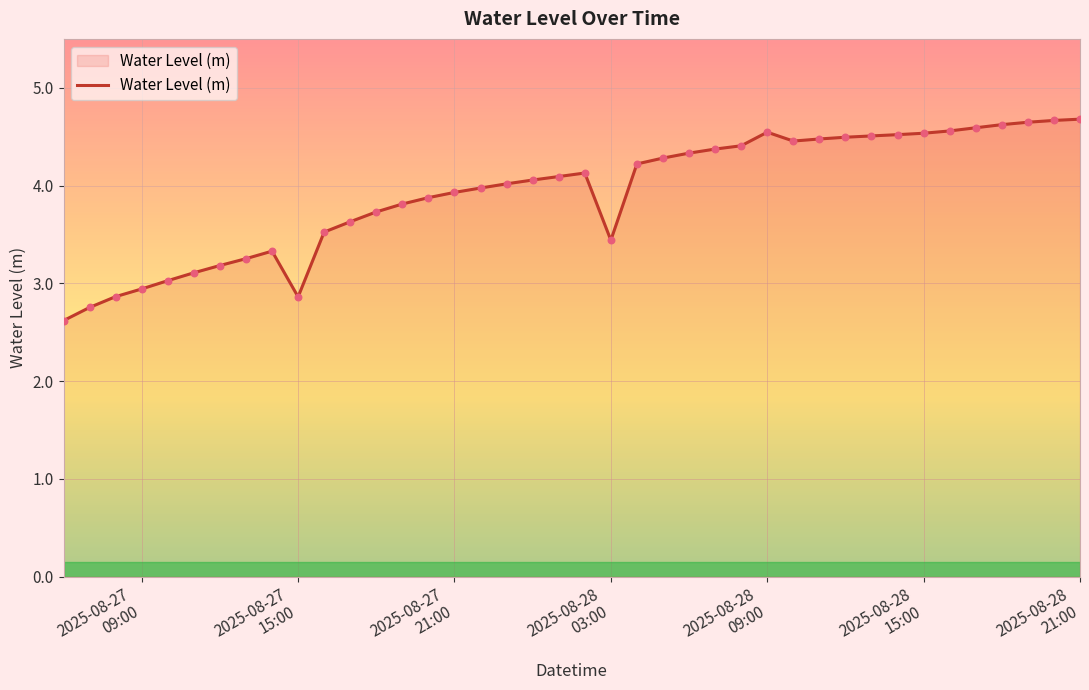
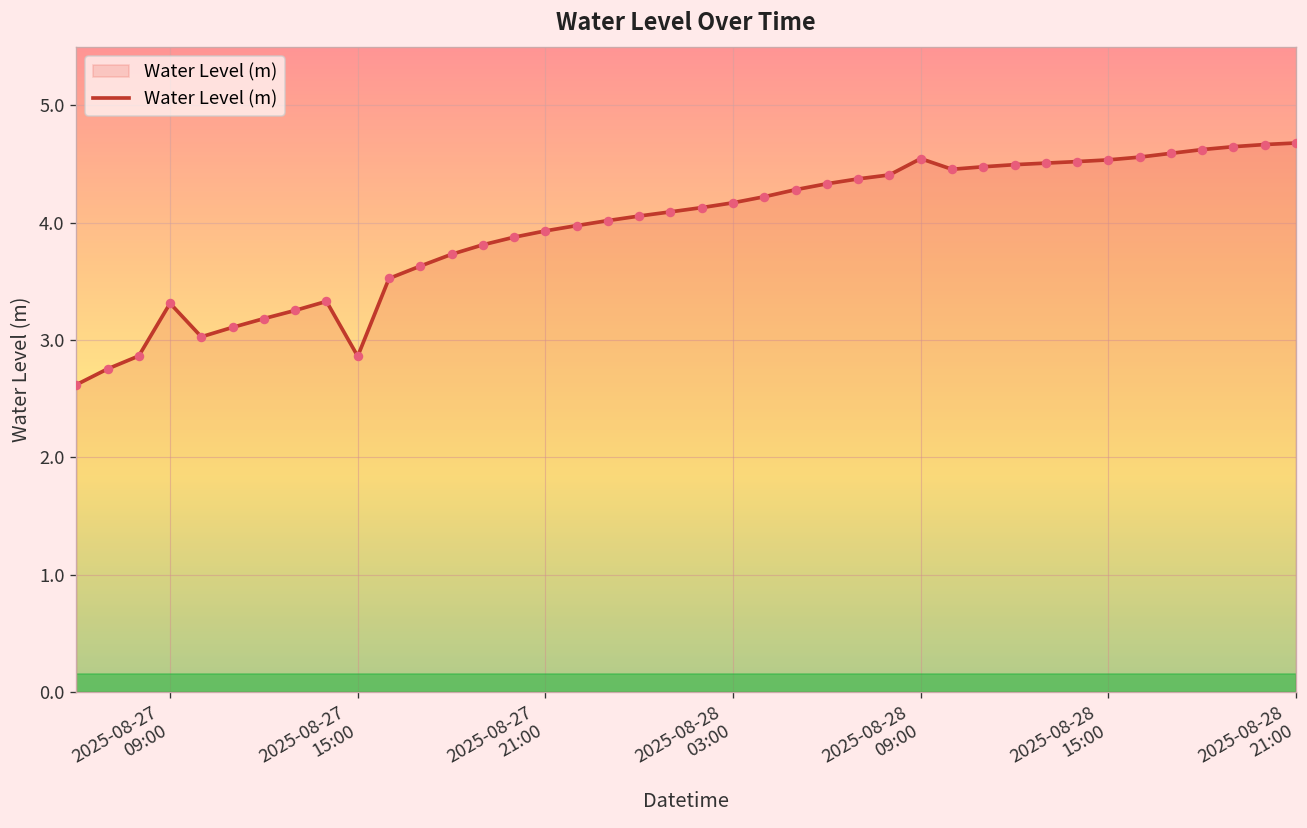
  {
-   "2025-08-27 09:00": 2.9,
+   "2025-08-27 09:00": 3.3,
    "2025-08-27 15:00": 2.9,
    "2025-08-27 21:00": 3.9,
-   "2025-08-28 03:00": 3.4,
+   "2025-08-28 03:00": 4.2,
    "2025-08-28 09:00": 4.5,
    "2025-08-28 15:00": 4.5,
    "2025-08-28 21:00": 4.7
  }
